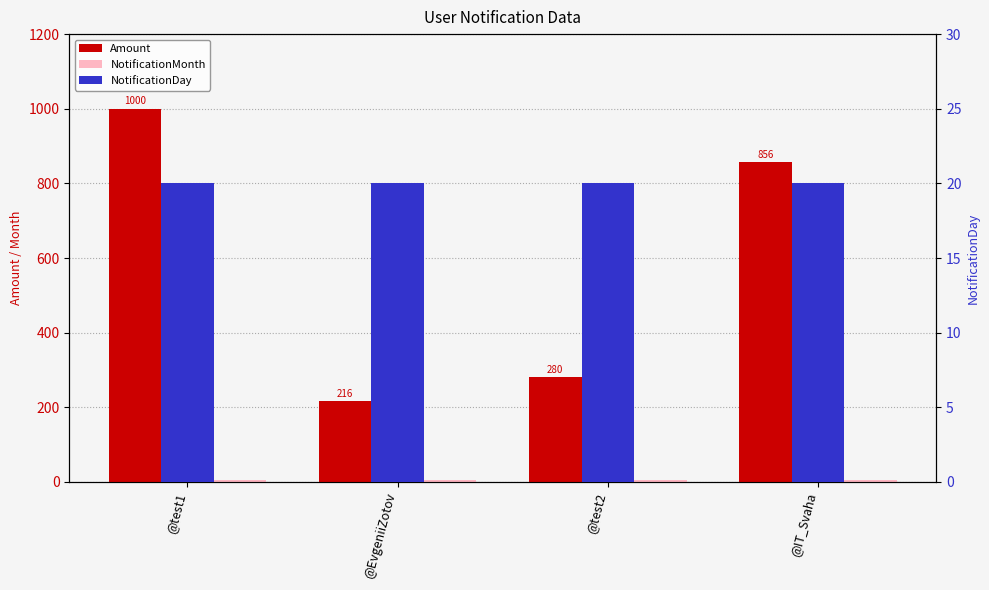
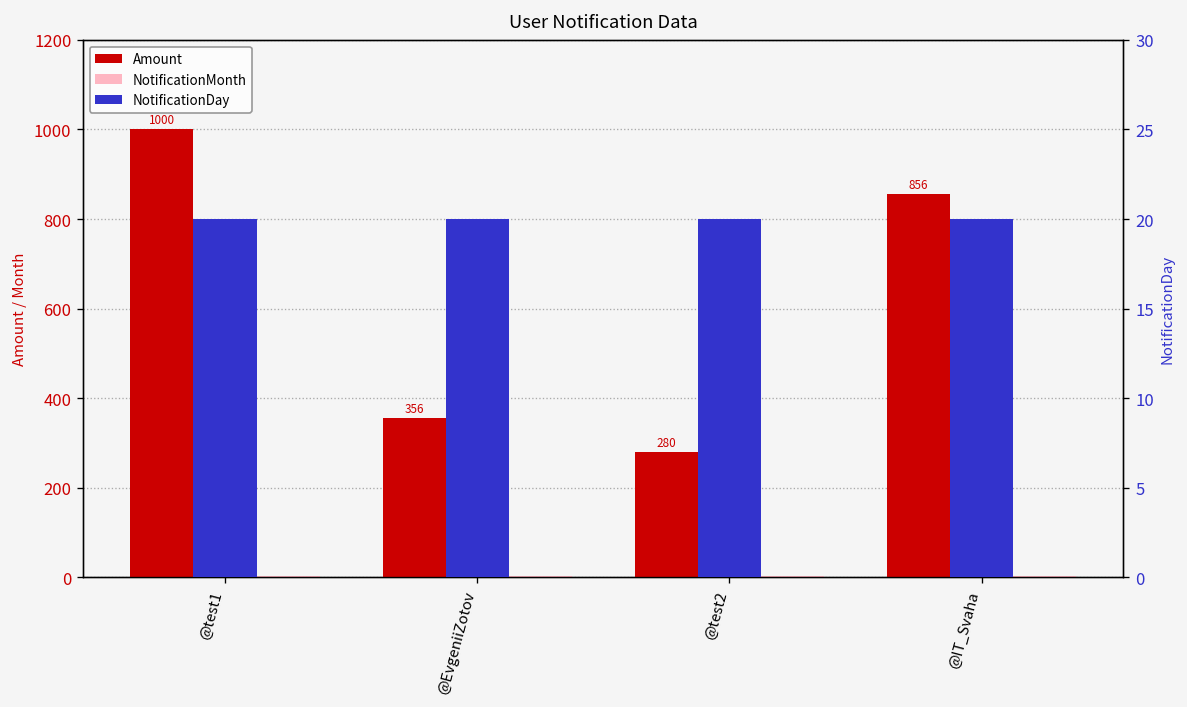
  {
    "Amount": {
      "@test1": 1000,
-     "@EvgeniiZotov": 216,
+     "@EvgeniiZotov": 356,
      "@test2": 280,
      "@IT_Svaha": 856
    }
  }
